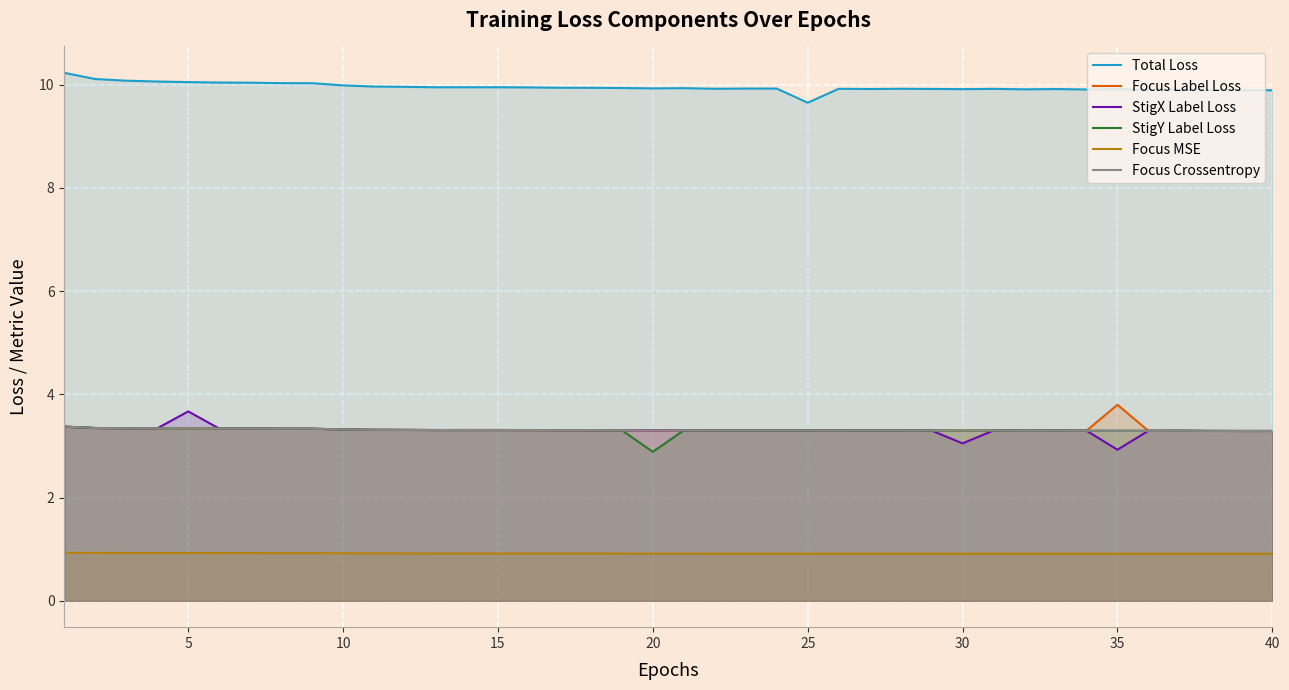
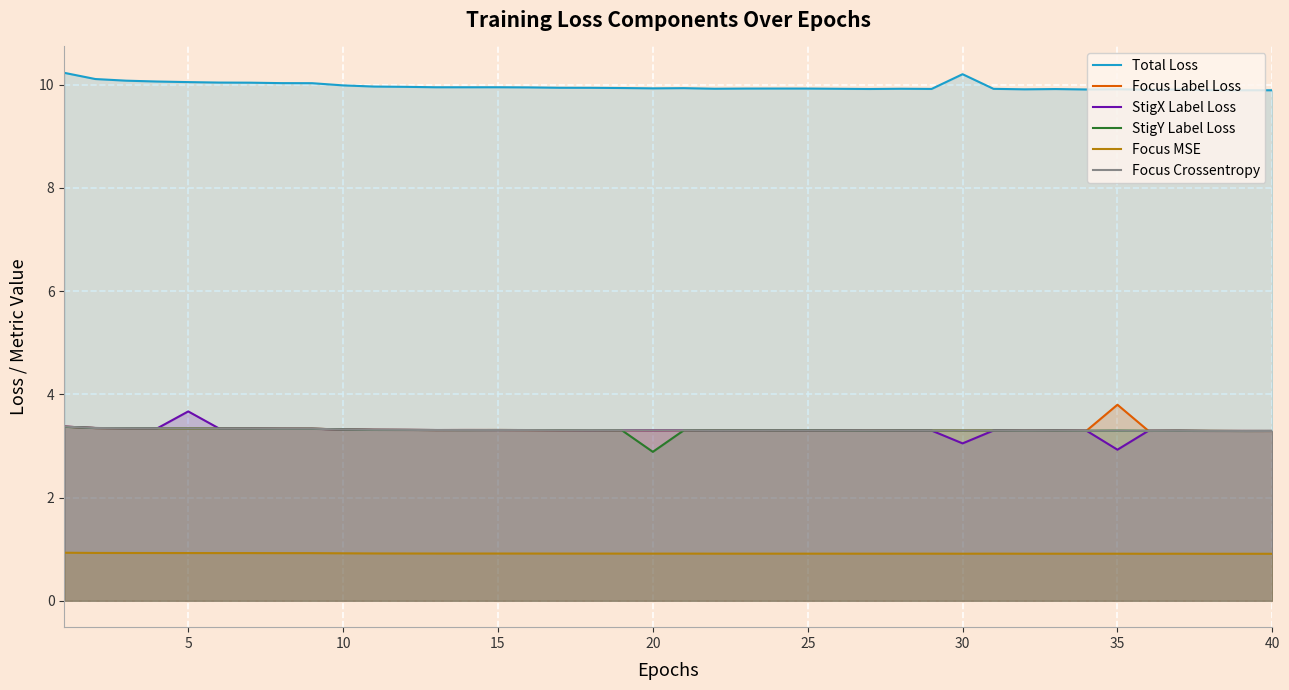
  {
    "Total Loss": {
      "5": 10.1,
      "10": 10.0,
      "15": 10.0,
      "20": 9.9,
-     "25": 9.7,
-     "30": 9.9,
+     "25": 9.9,
+     "30": 10.2,
      "40": 9.9
    },
    "StigX Label Loss": {
      "5": 3.7,
      "30": 3.0,
      "35": 2.9
    },
    "StigY Label Loss": {
      "20": 2.9
    }
  }
